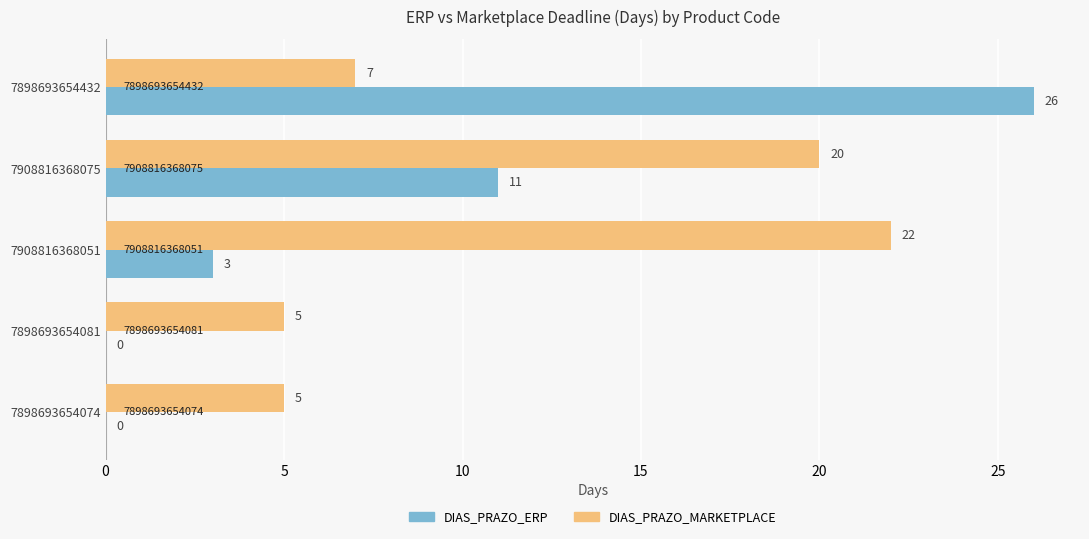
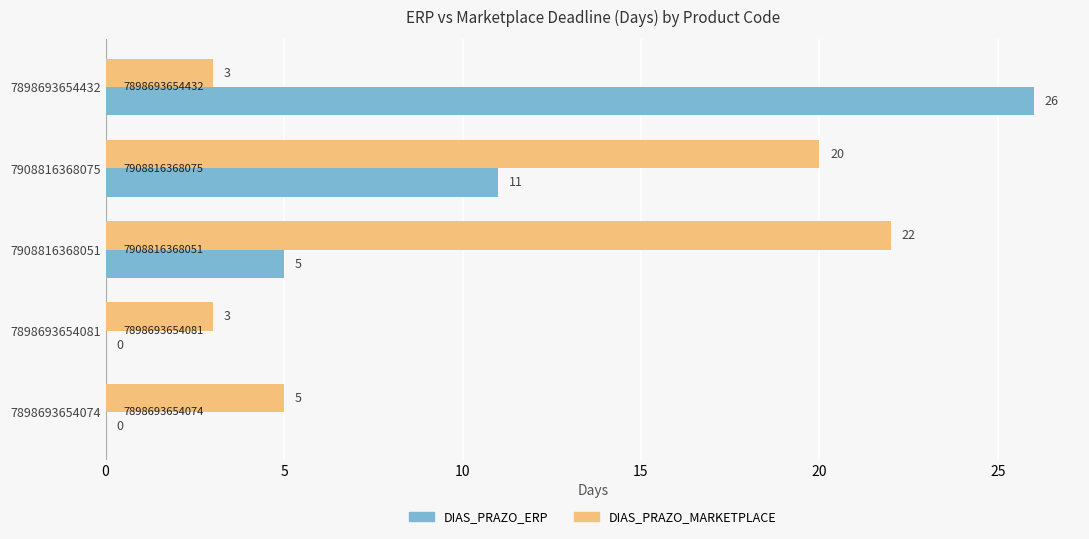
  {
    "DIAS_PRAZO_ERP": {
      "7898693654432": 26,
      "7908816368075": 11,
-     "7908816368051": 3,
+     "7908816368051": 5,
      "7898693654081": 0,
      "7898693654074": 0
    },
    "DIAS_PRAZO_MARKETPLACE": {
-     "7898693654432": 7,
+     "7898693654432": 3,
      "7908816368075": 20,
      "7908816368051": 22,
-     "7898693654081": 5,
+     "7898693654081": 3,
      "7898693654074": 5
    }
  }
